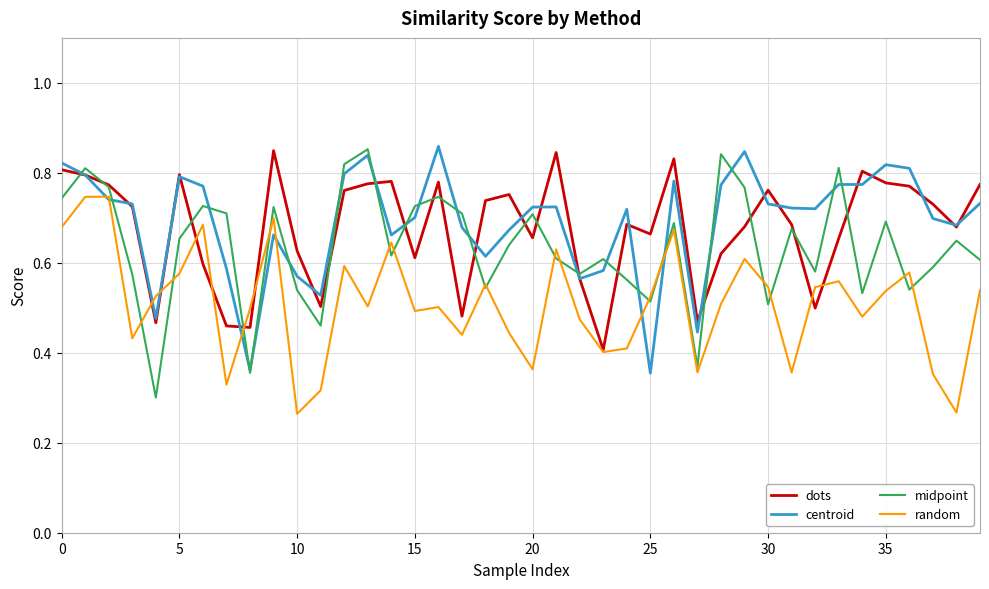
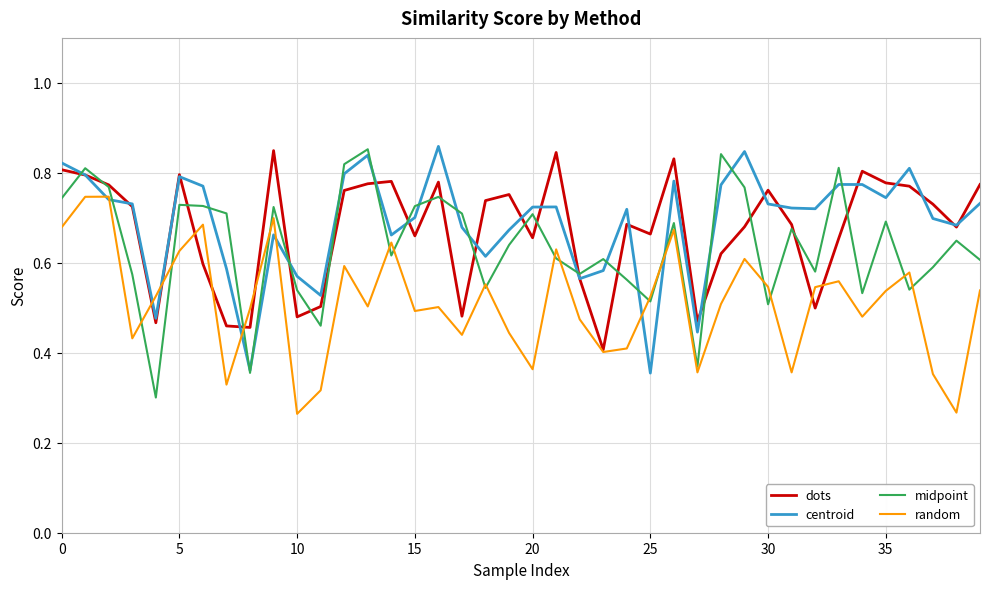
  {
    "dots": {
      "0": 0.81,
-     "10": 0.63,
-     "15": 0.61,
+     "10": 0.48,
+     "15": 0.66,
      "20": 0.66,
      "25": 0.66,
      "30": 0.76,
      "35": 0.78
    },
    "centroid": {
      "0": 0.82,
      "10": 0.57,
      "15": 0.70,
      "20": 0.72,
      "25": 0.35,
      "30": 0.73,
-     "35": 0.82
+     "35": 0.74
    },
    "midpoint": {
      "0": 0.74,
-     "5": 0.65,
+     "5": 0.73,
      "10": 0.54,
      "15": 0.73,
      "20": 0.71,
      "25": 0.51,
      "30": 0.51,
      "35": 0.69
    },
    "random": {
      "0": 0.68,
-     "5": 0.58,
+     "5": 0.63,
      "10": 0.26,
      "15": 0.49,
      "20": 0.36,
      "25": 0.52,
      "30": 0.55,
      "35": 0.54
    }
  }
